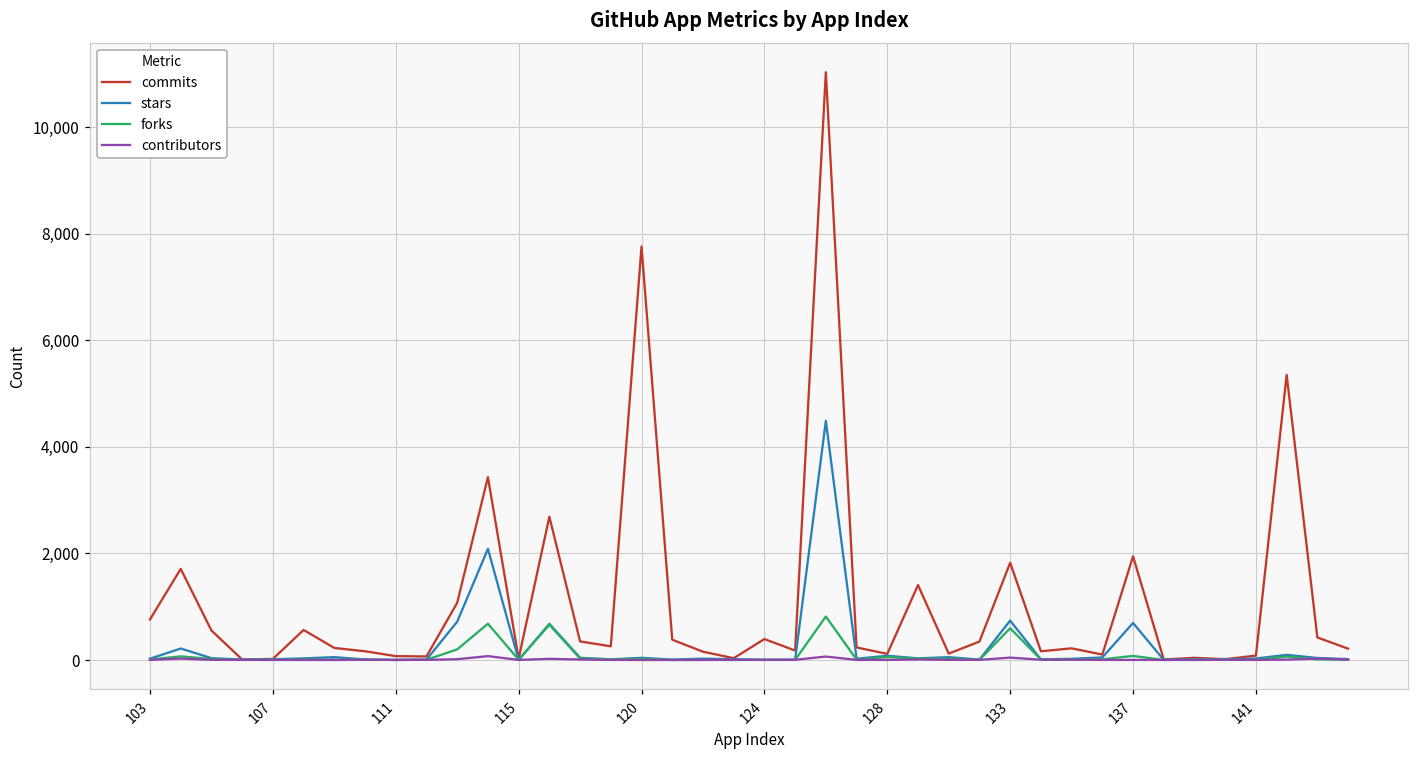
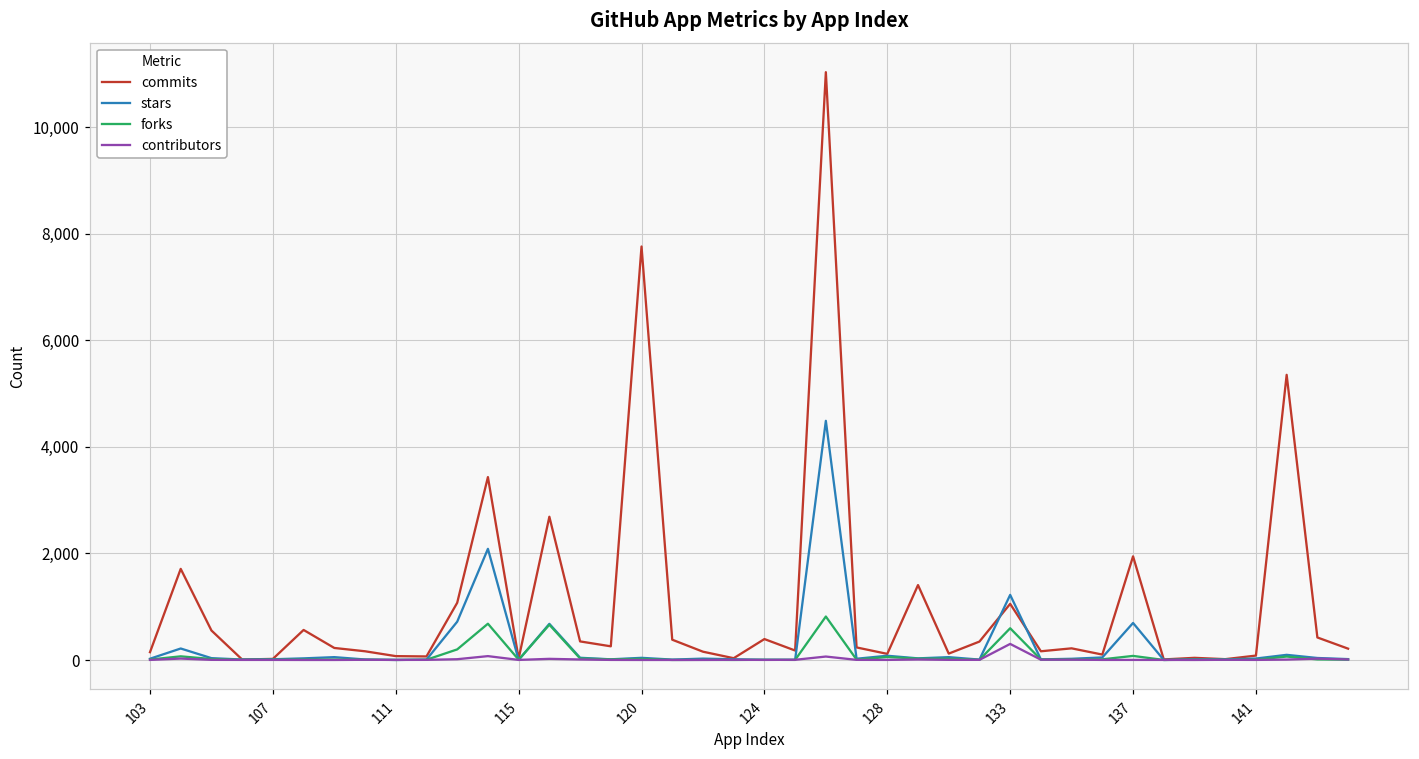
  {
    "commits": {
-     "103": "800",
+     "103": "100",
      "111": "100",
      "120": "7,800",
      "124": "400",
-     "133": "1,800",
+     "133": "1,100",
      "137": "1,900",
      "141": "100"
    },
    "stars": {
-     "133": "700",
+     "133": "1,200",
      "137": "700"
    },
    "forks": {
      "133": "600",
      "137": "100"
    },
    "contributors": {
      "128": "0",
-     "133": "0",
+     "133": "300",
      "137": "0"
    }
  }
